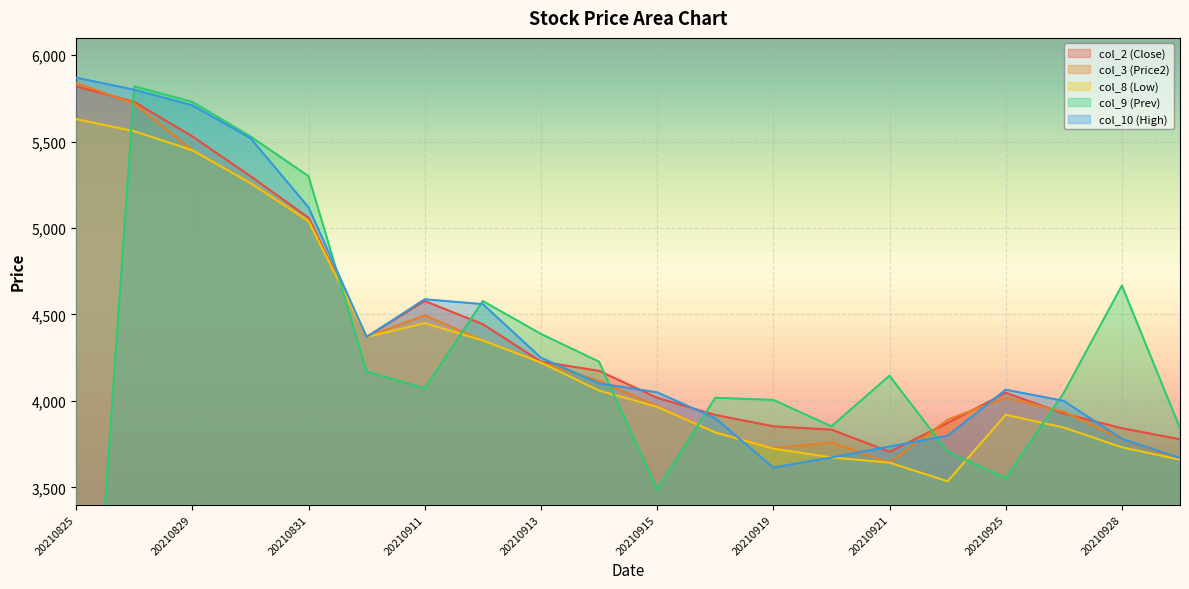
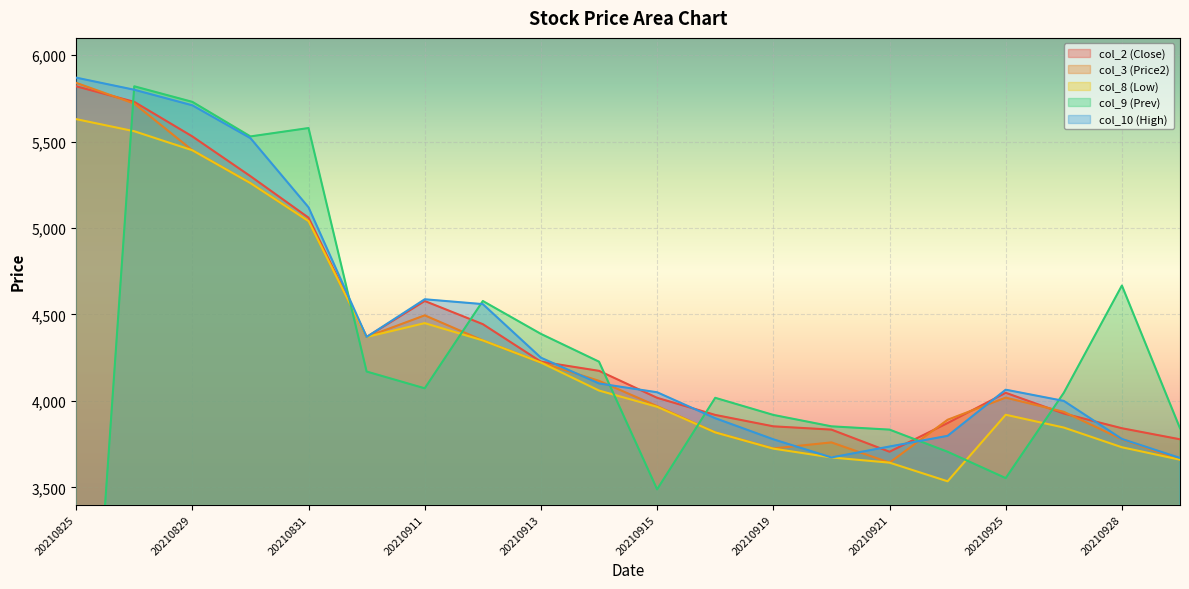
  {
    "col_9 (Prev)": {
      "20210829": "5,730",
-     "20210831": "5,300",
+     "20210831": "5,580",
      "20210911": "4,070",
      "20210913": "4,390",
      "20210915": "3,490",
-     "20210919": "4,010",
-     "20210921": "4,150",
+     "20210919": "3,920",
+     "20210921": "3,830",
      "20210925": "3,550",
      "20210928": "4,670"
    },
    "col_10 (High)": {
      "20210825": "5,870",
      "20210829": "5,710",
      "20210831": "5,120",
      "20210913": "4,250",
      "20210915": "4,050",
-     "20210919": "3,610",
+     "20210919": "3,780",
      "20210921": "3,740",
      "20210925": "4,070"
    }
  }
